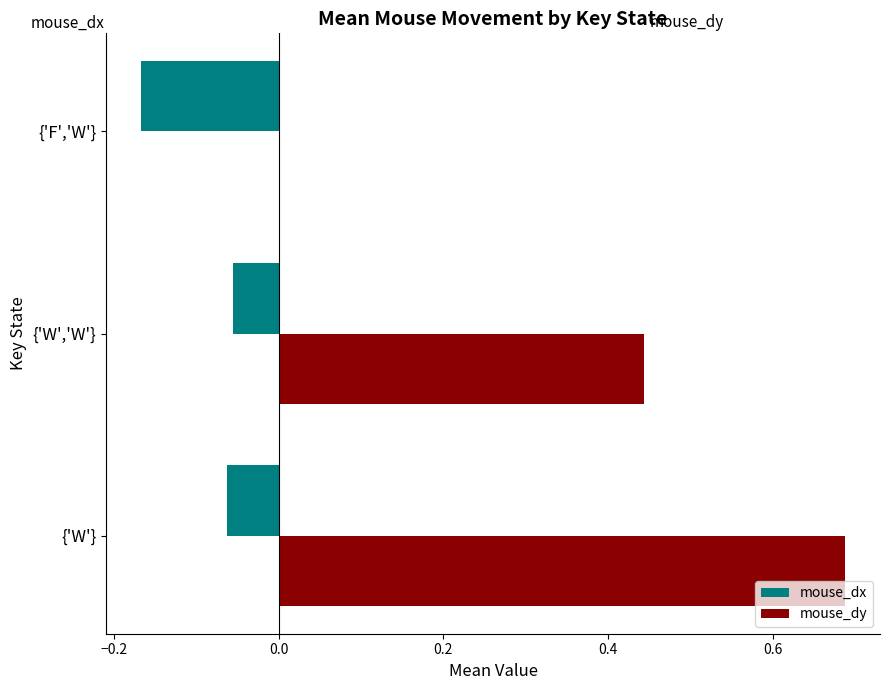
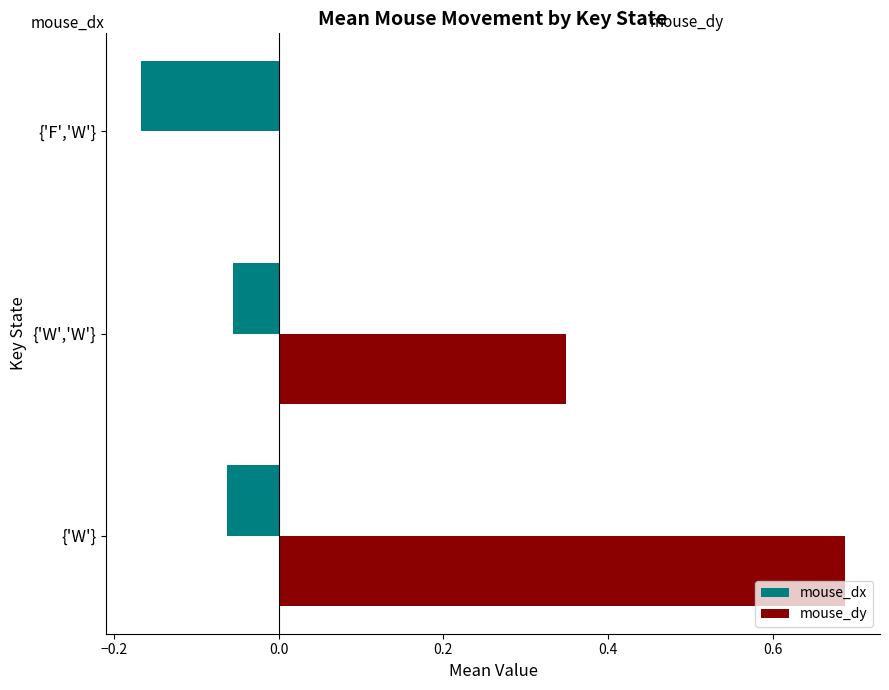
  {
    "mouse_dx": {
      "{'F','W'}": -0.17,
      "{'W','W'}": -0.06,
      "{'W'}": -0.06
    },
    "mouse_dy": {
      "{'F','W'}": 0.00,
-     "{'W','W'}": 0.44,
+     "{'W','W'}": 0.35,
      "{'W'}": 0.69
    }
  }
